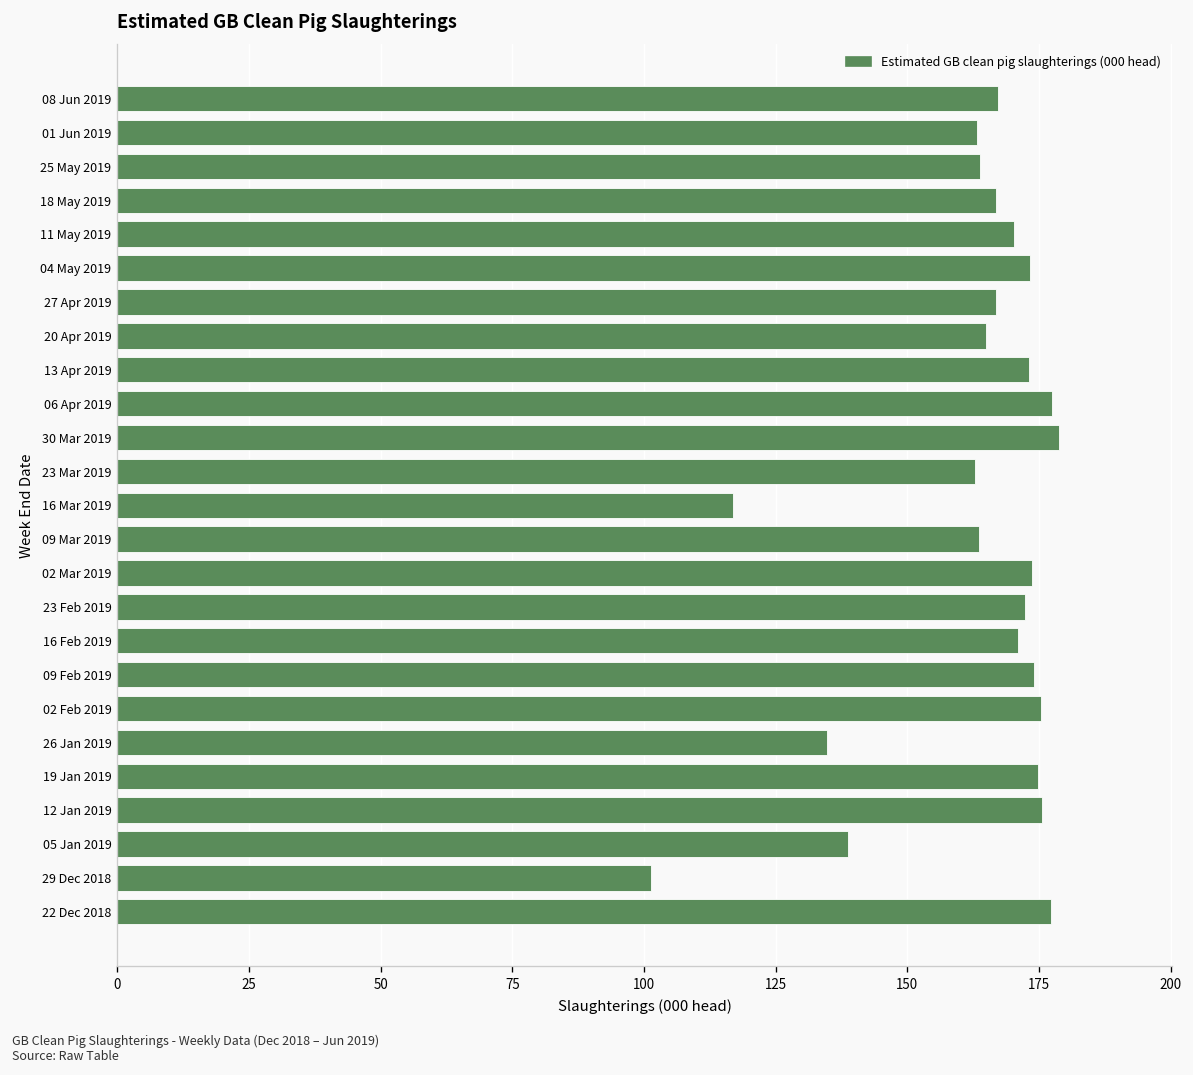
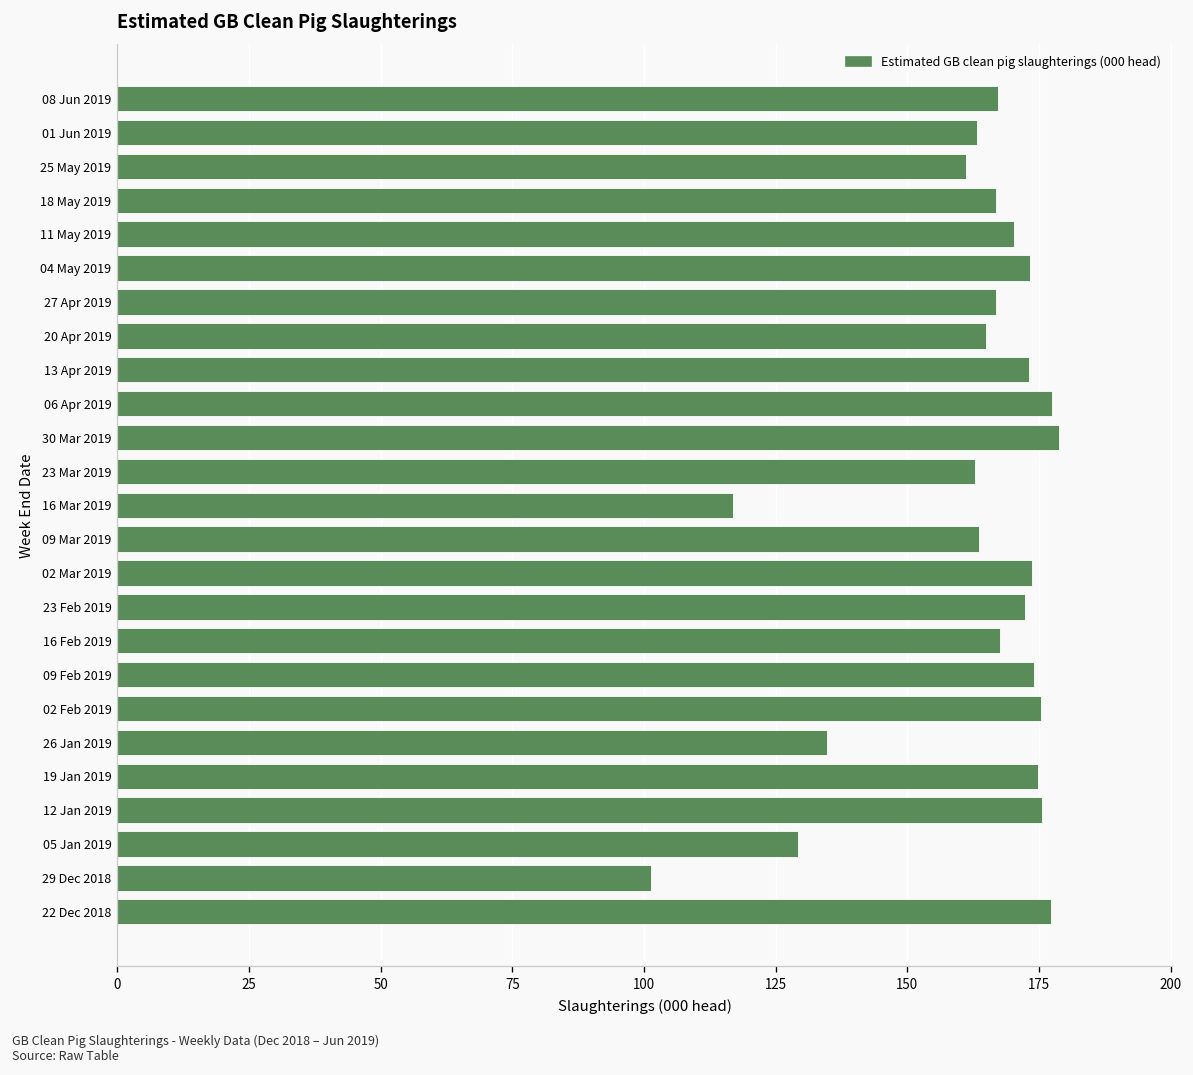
  {
    "08 Jun 2019": 167,
    "01 Jun 2019": 163,
-   "25 May 2019": 164,
+   "25 May 2019": 161,
    "18 May 2019": 167,
    "11 May 2019": 170,
    "04 May 2019": 173,
    "27 Apr 2019": 167,
    "20 Apr 2019": 165,
    "13 Apr 2019": 173,
    "06 Apr 2019": 178,
    "30 Mar 2019": 179,
    "23 Mar 2019": 163,
    "16 Mar 2019": 117,
    "09 Mar 2019": 164,
    "02 Mar 2019": 174,
    "23 Feb 2019": 172,
-   "16 Feb 2019": 171,
+   "16 Feb 2019": 168,
    "09 Feb 2019": 174,
    "02 Feb 2019": 175,
    "26 Jan 2019": 135,
    "19 Jan 2019": 175,
    "12 Jan 2019": 176,
-   "05 Jan 2019": 139,
+   "05 Jan 2019": 129,
    "29 Dec 2018": 101,
    "22 Dec 2018": 177
  }
